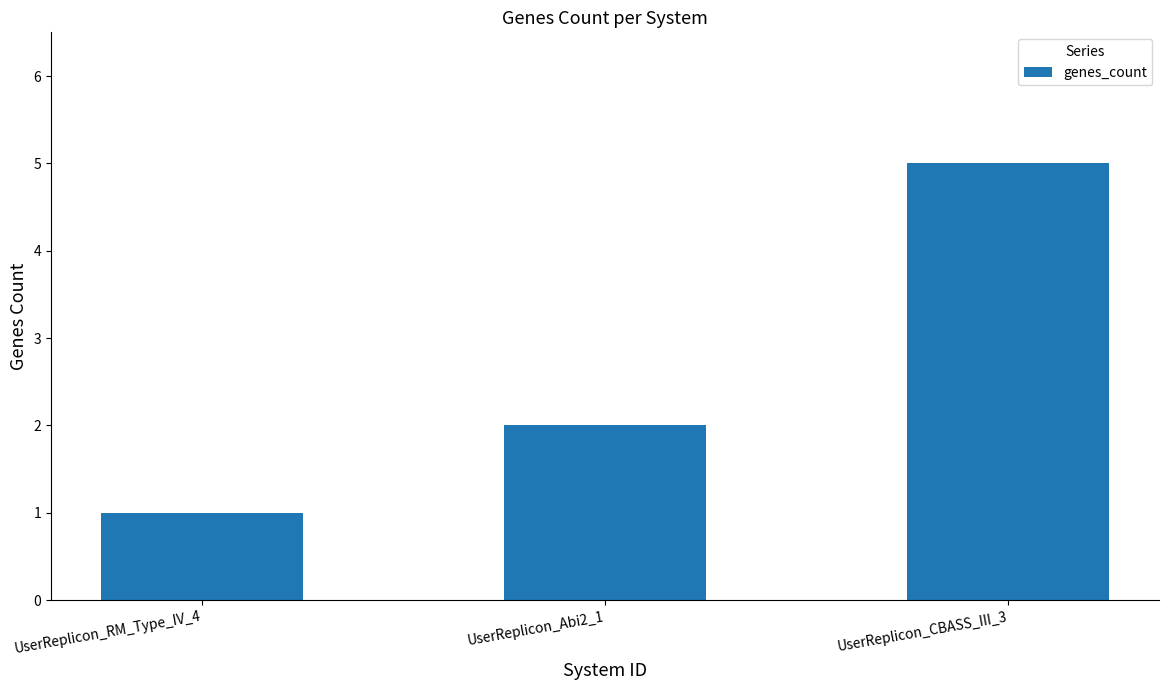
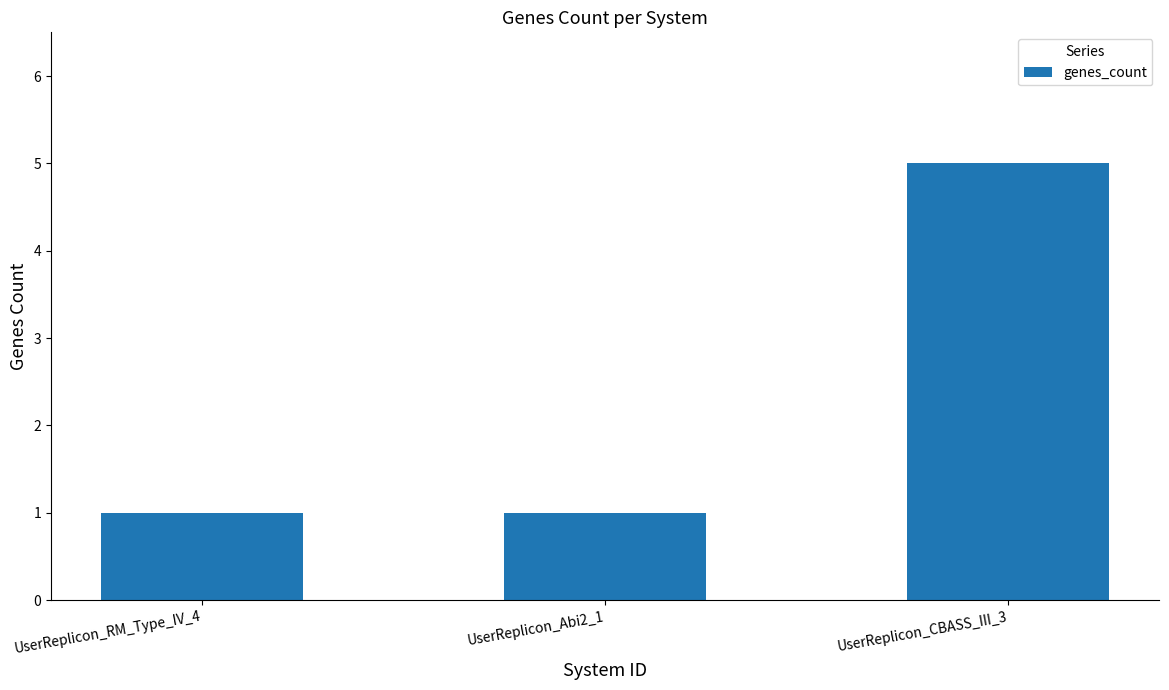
  {
    "UserReplicon_RM_Type_IV_4": 1,
-   "UserReplicon_Abi2_1": 2,
+   "UserReplicon_Abi2_1": 1,
    "UserReplicon_CBASS_III_3": 5
  }
